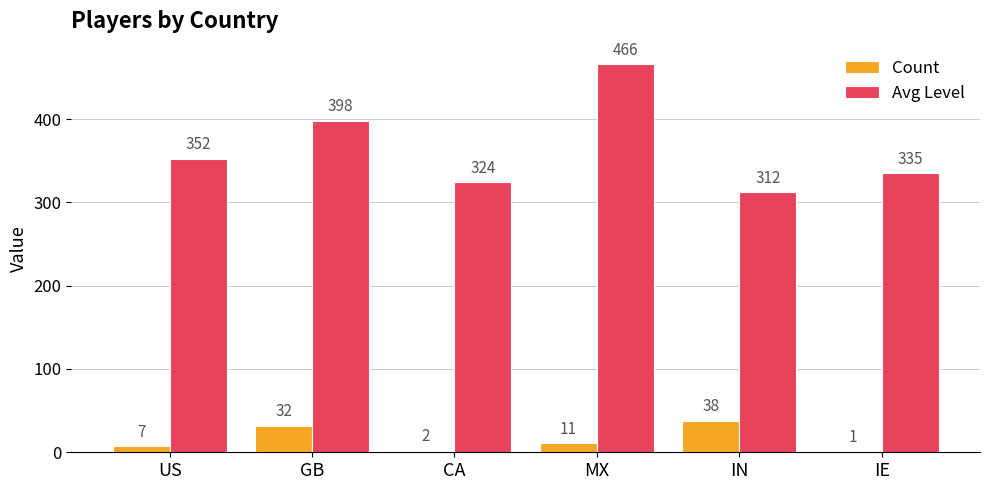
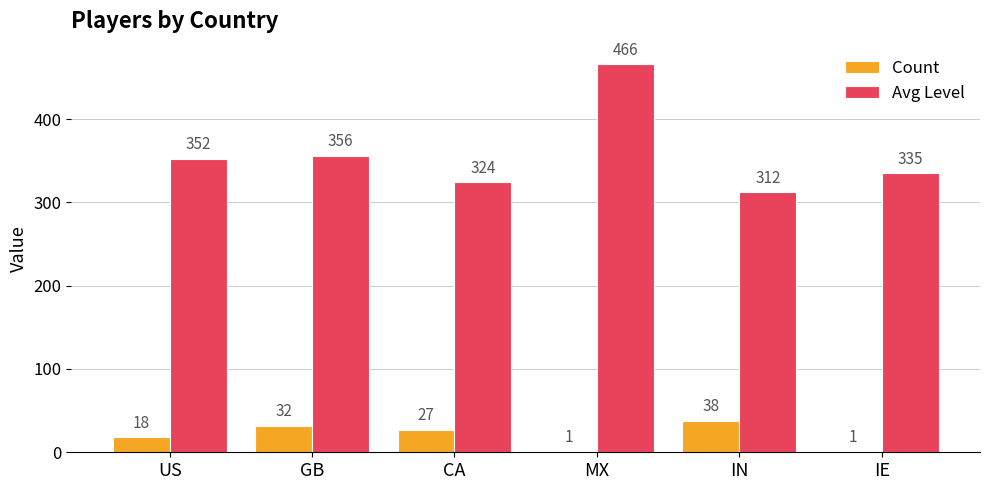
  {
    "Count": {
-     "US": 7,
+     "US": 18,
      "GB": 32,
-     "CA": 2,
-     "MX": 11,
+     "CA": 27,
+     "MX": 1,
      "IN": 38,
      "IE": 1
    },
    "Avg Level": {
      "US": 352,
-     "GB": 398,
+     "GB": 356,
      "CA": 324,
      "MX": 466,
      "IN": 312,
      "IE": 335
    }
  }
